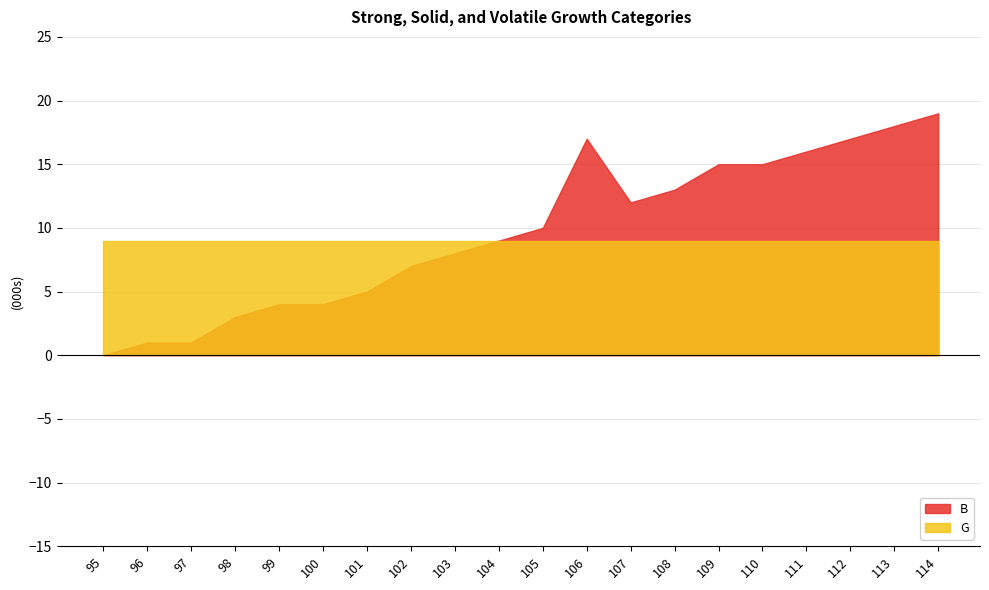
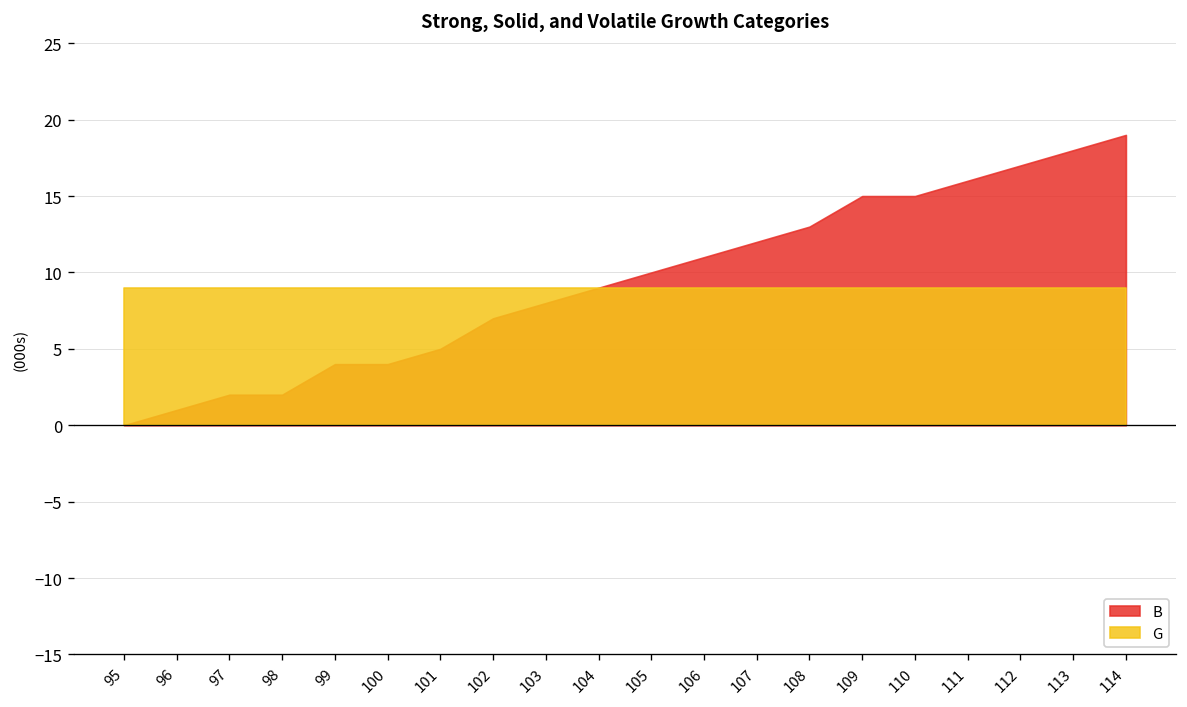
  {
    "B": {
      "95": 0,
      "96": 1,
-     "97": 1,
-     "98": 3,
+     "97": 2,
+     "98": 2,
      "99": 4,
      "100": 4,
      "101": 5,
      "102": 7,
      "103": 8,
      "105": 10,
-     "106": 17,
+     "106": 11,
      "107": 12,
      "108": 13,
      "109": 15,
      "110": 15,
      "111": 16,
      "112": 17,
      "113": 18,
      "114": 19
    },
    "G": {
      "95": 9,
      "96": 9,
      "97": 9,
      "98": 9,
      "99": 9,
      "100": 9,
      "101": 9,
      "102": 9,
      "103": 9,
      "105": 9,
      "106": 9,
      "107": 9,
      "108": 9,
      "109": 9,
      "110": 9,
      "111": 9,
      "112": 9,
      "113": 9,
      "114": 9
    }
  }
